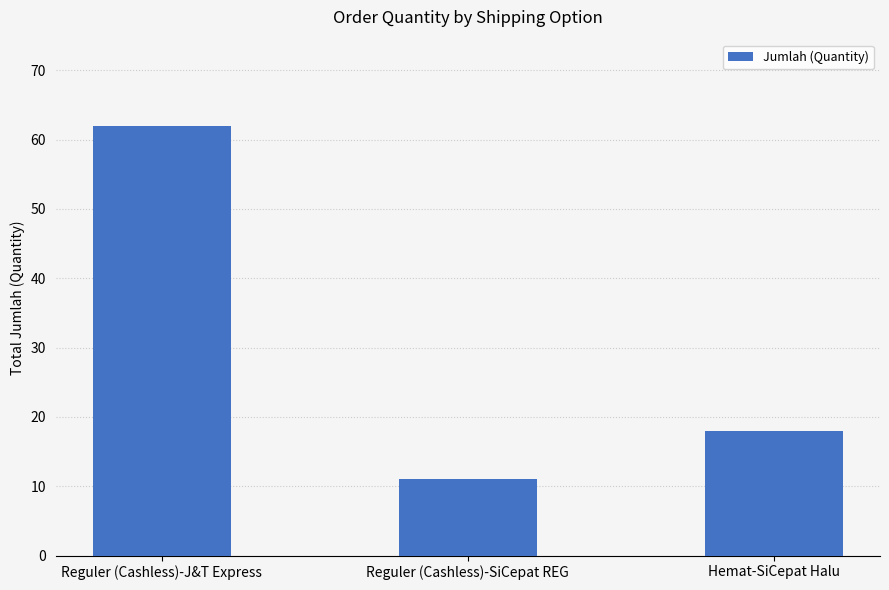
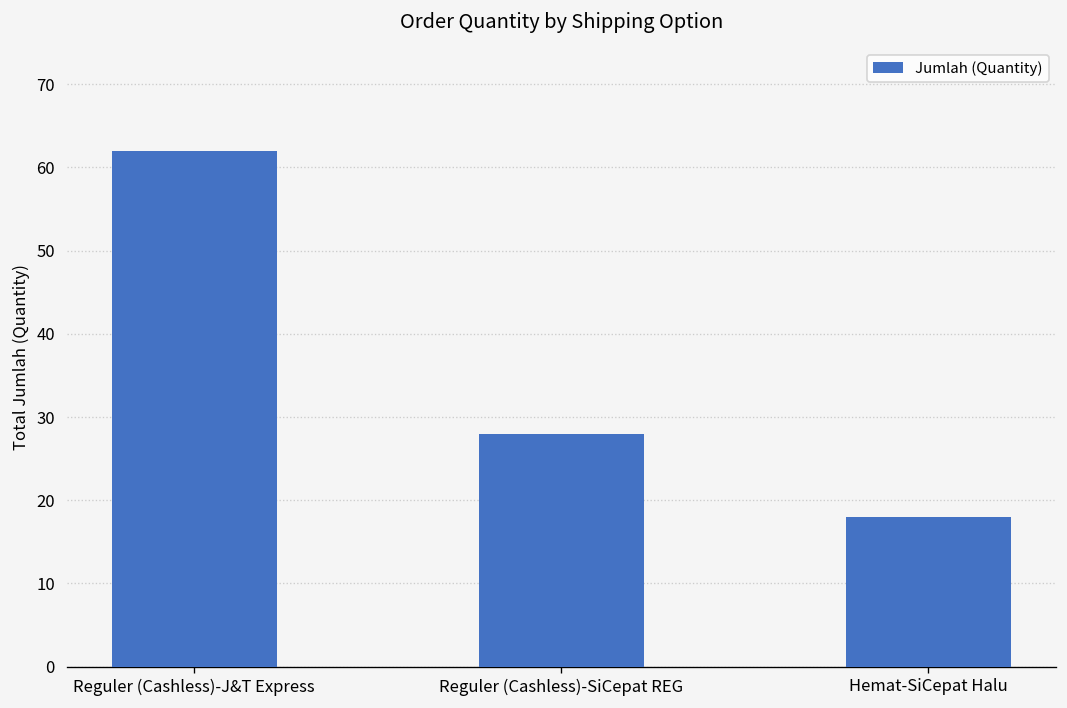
  {
    "Reguler (Cashless)-J&T Express": 62,
-   "Reguler (Cashless)-SiCepat REG": 11,
+   "Reguler (Cashless)-SiCepat REG": 28,
    "Hemat-SiCepat Halu": 18
  }
